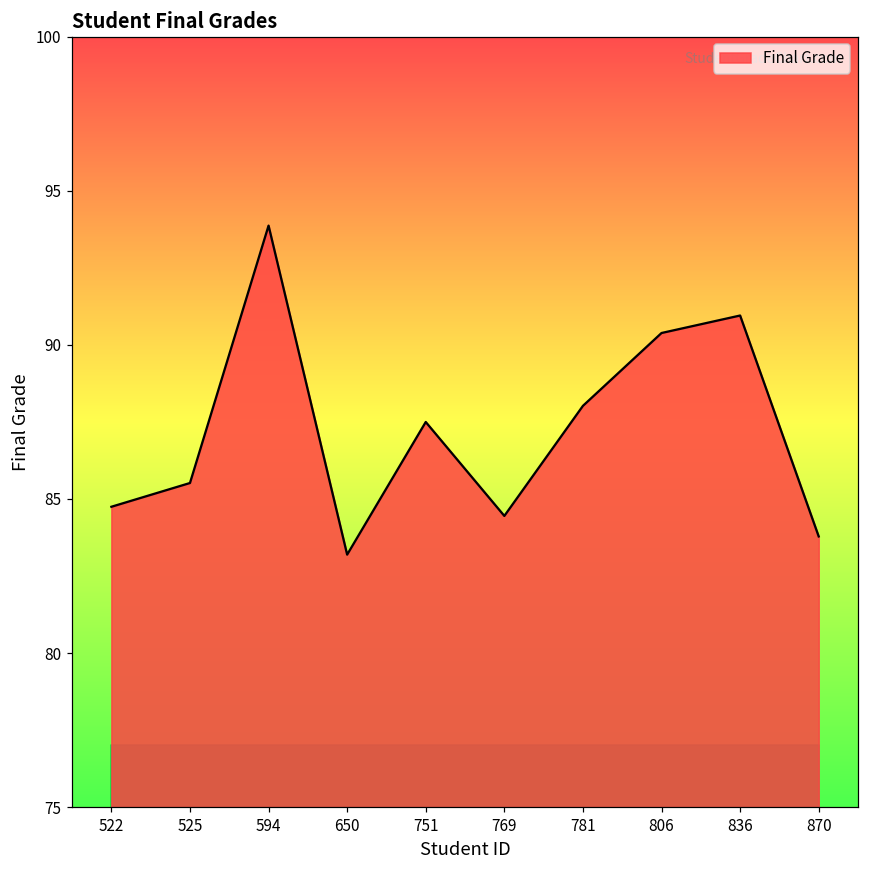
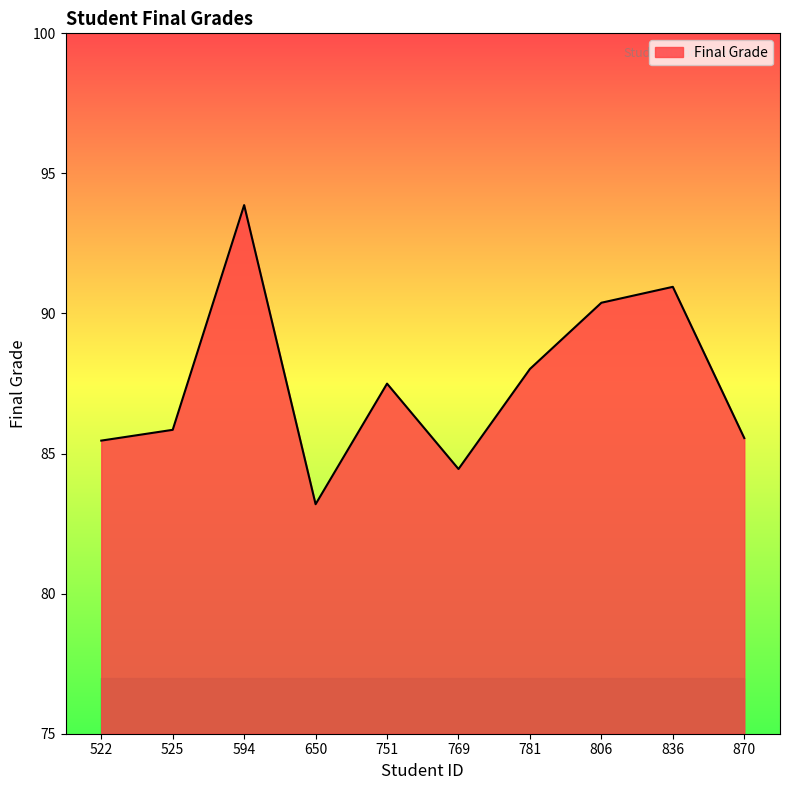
  {
    "Final Grade": {
-     "522": 84.7,
-     "525": 85.5,
+     "522": 85.5,
+     "525": 85.8,
      "594": 93.9,
      "650": 83.2,
      "751": 87.5,
      "769": 84.4,
      "781": 88.0,
      "806": 90.4,
      "836": 91.0,
-     "870": 83.8
+     "870": 85.6
    }
  }
